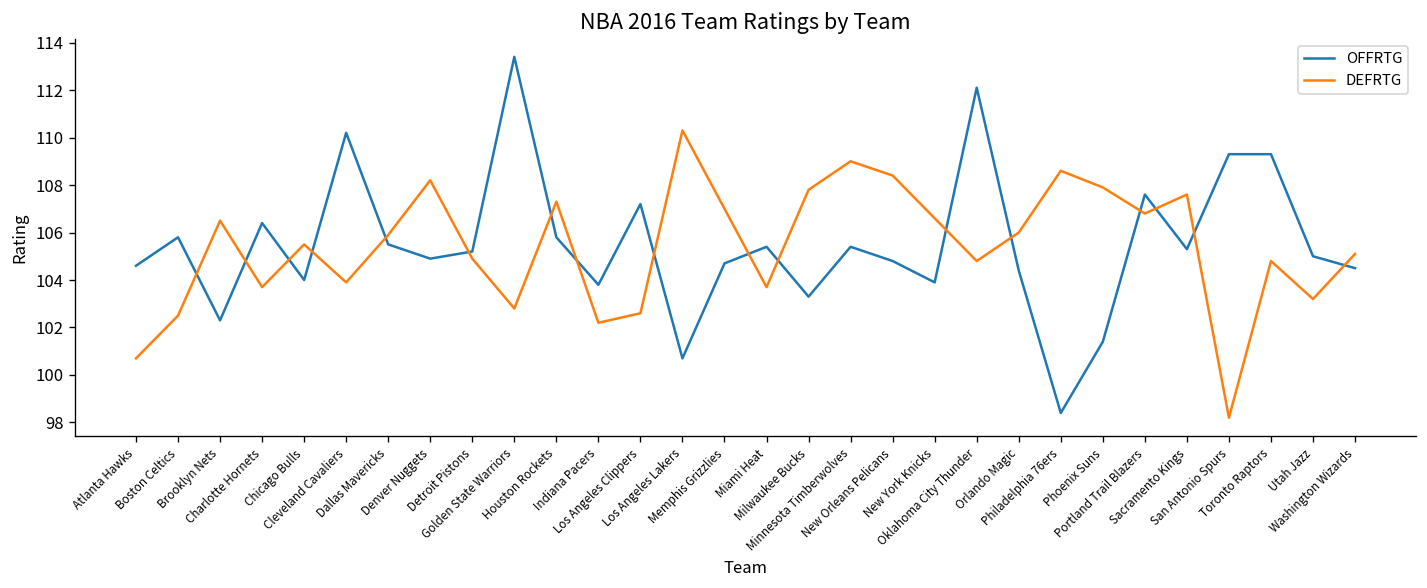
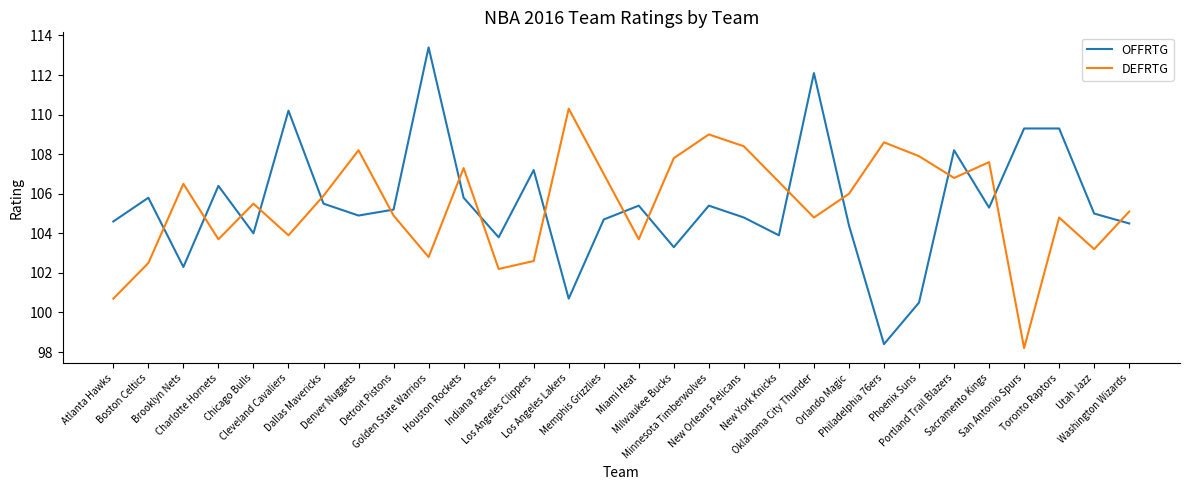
  {
    "OFFRTG": {
      "Atlanta Hawks": 104.6,
      "Boston Celtics": 105.8,
      "Brooklyn Nets": 102.3,
      "Charlotte Hornets": 106.4,
      "Chicago Bulls": 104.0,
      "Cleveland Cavaliers": 110.2,
      "Dallas Mavericks": 105.5,
      "Denver Nuggets": 104.9,
      "Detroit Pistons": 105.2,
      "Golden State Warriors": 113.4,
      "Houston Rockets": 105.8,
      "Indiana Pacers": 103.8,
      "Los Angeles Clippers": 107.2,
      "Los Angeles Lakers": 100.7,
      "Memphis Grizzlies": 104.7,
      "Miami Heat": 105.4,
      "Milwaukee Bucks": 103.3,
      "Minnesota Timberwolves": 105.4,
      "New Orleans Pelicans": 104.8,
      "New York Knicks": 103.9,
      "Oklahoma City Thunder": 112.1,
      "Orlando Magic": 104.4,
      "Philadelphia 76ers": 98.4,
-     "Phoenix Suns": 101.4,
-     "Portland Trail Blazers": 107.6,
+     "Phoenix Suns": 100.5,
+     "Portland Trail Blazers": 108.2,
      "Sacramento Kings": 105.3,
      "San Antonio Spurs": 109.3,
      "Toronto Raptors": 109.3,
      "Utah Jazz": 105.0,
      "Washington Wizards": 104.5
    },
    "DEFRTG": {
      "Atlanta Hawks": 100.7,
      "Boston Celtics": 102.5,
      "Brooklyn Nets": 106.5,
      "Charlotte Hornets": 103.7,
      "Chicago Bulls": 105.5,
      "Cleveland Cavaliers": 103.9,
      "Dallas Mavericks": 105.9,
      "Denver Nuggets": 108.2,
      "Detroit Pistons": 104.9,
      "Golden State Warriors": 102.8,
      "Houston Rockets": 107.3,
      "Indiana Pacers": 102.2,
      "Los Angeles Clippers": 102.6,
      "Los Angeles Lakers": 110.3,
      "Memphis Grizzlies": 107.0,
      "Miami Heat": 103.7,
      "Milwaukee Bucks": 107.8,
      "Minnesota Timberwolves": 109.0,
      "New Orleans Pelicans": 108.4,
      "New York Knicks": 106.6,
      "Oklahoma City Thunder": 104.8,
      "Orlando Magic": 106.0,
      "Philadelphia 76ers": 108.6,
      "Phoenix Suns": 107.9,
      "Portland Trail Blazers": 106.8,
      "Sacramento Kings": 107.6,
      "San Antonio Spurs": 98.2,
      "Toronto Raptors": 104.8,
      "Utah Jazz": 103.2,
      "Washington Wizards": 105.1
    }
  }
